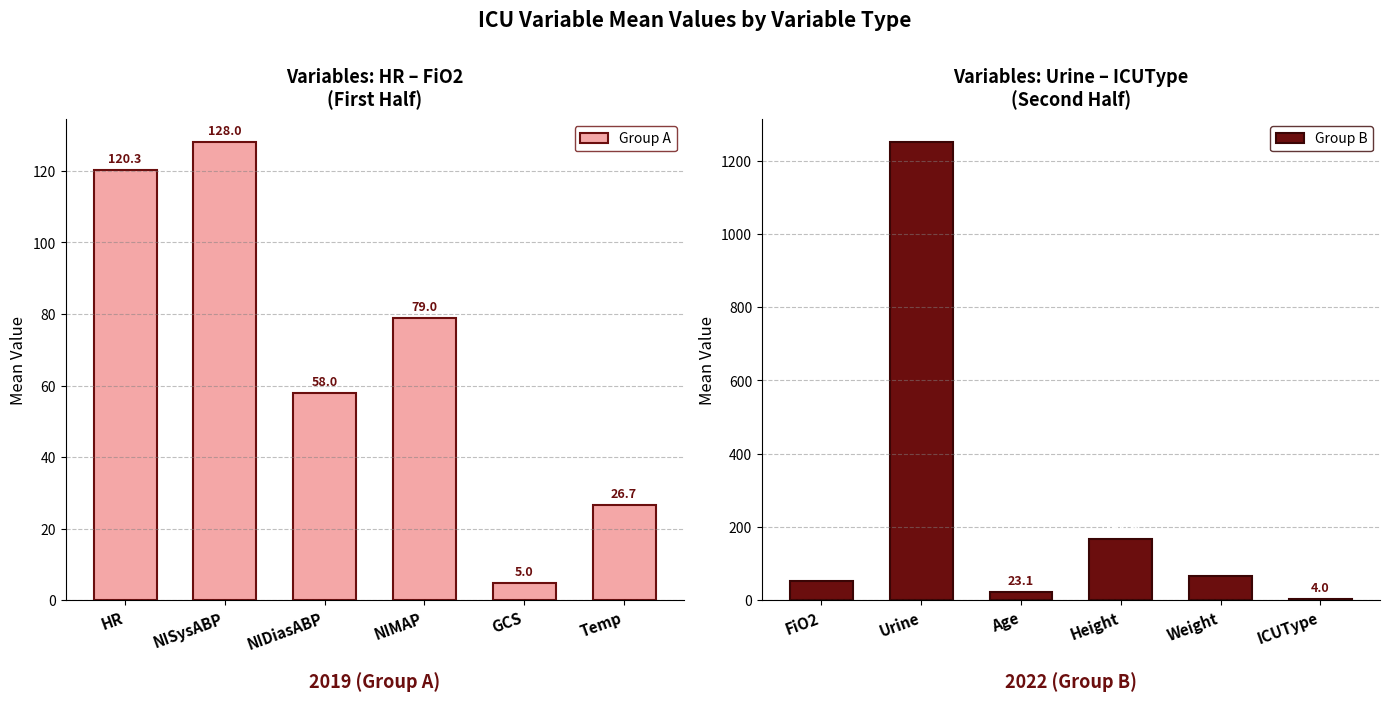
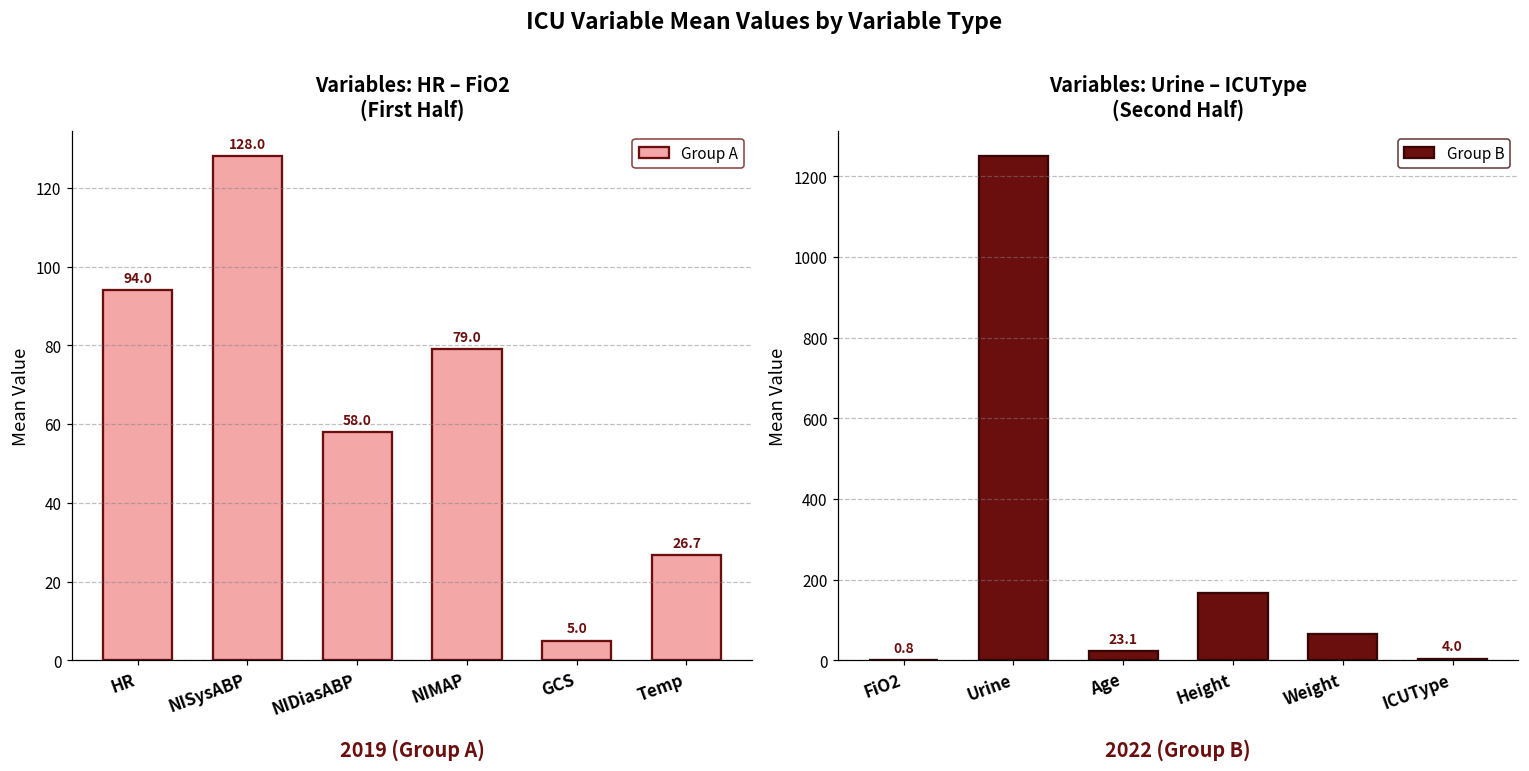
  {
    "Variables: HR – FiO2 (First Half)": {
-     "HR": 120.3,
+     "HR": 94.0,
      "NISysABP": 128.0,
      "NIDiasABP": 58.0,
      "NIMAP": 79.0,
      "GCS": 5.0,
      "Temp": 26.7
    },
    "Variables: Urine – ICUType (Second Half)": {
-     "FiO2": 50,
+     "FiO2": 0,
      "Urine": 1250,
      "Height": 170,
      "Weight": 70
    }
  }
